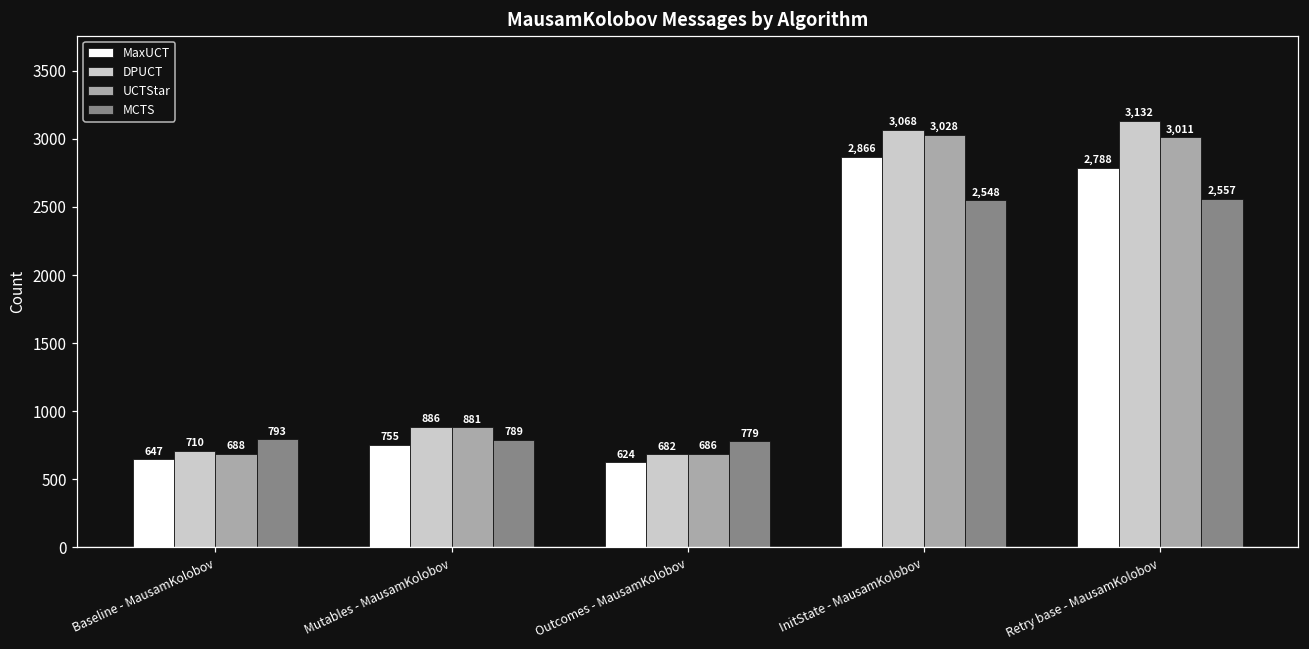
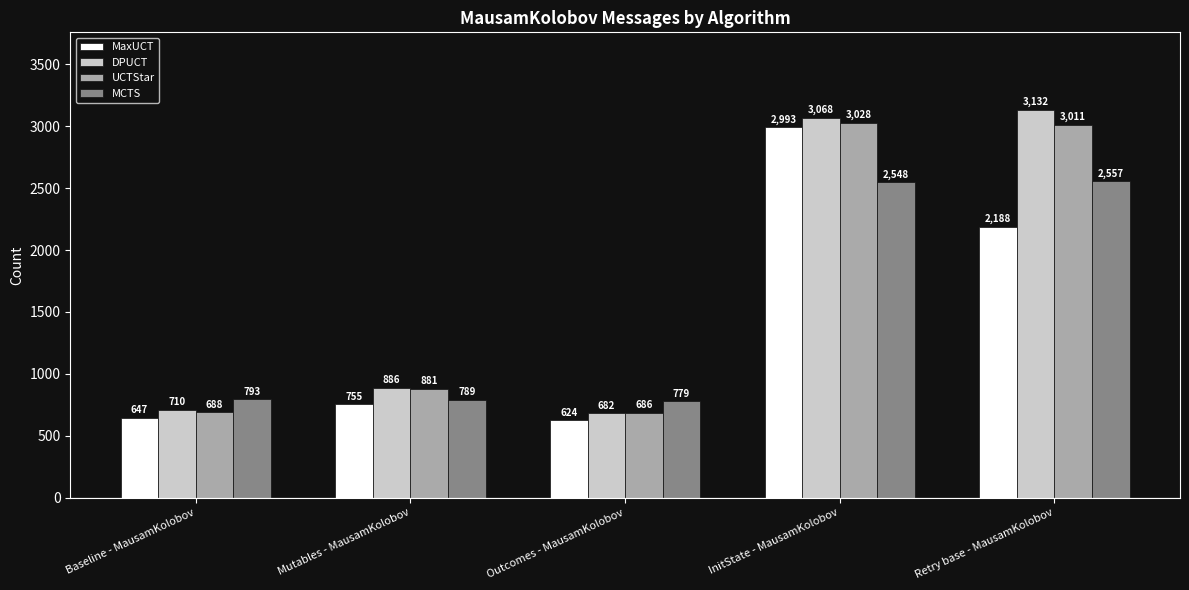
  {
    "MaxUCT": {
      "Baseline - MausamKolobov": "647",
      "Mutables - MausamKolobov": "755",
      "Outcomes - MausamKolobov": "624",
-     "InitState - MausamKolobov": "2,866",
-     "Retry base - MausamKolobov": "2,788"
+     "InitState - MausamKolobov": "2,993",
+     "Retry base - MausamKolobov": "2,188"
    }
  }
